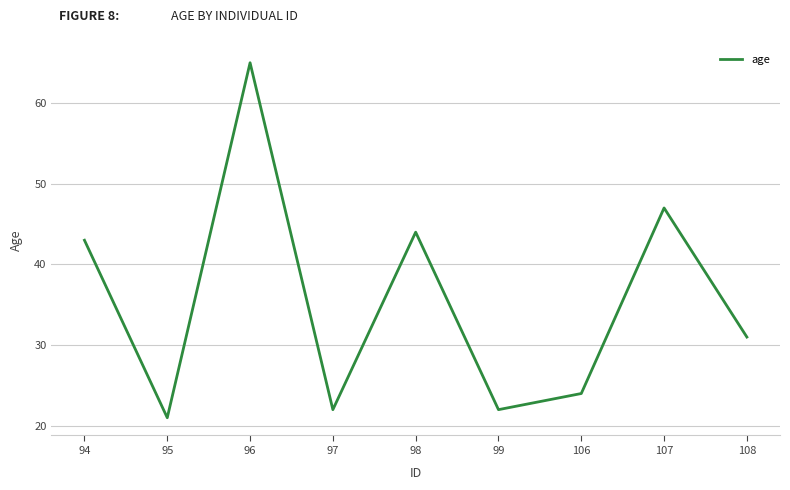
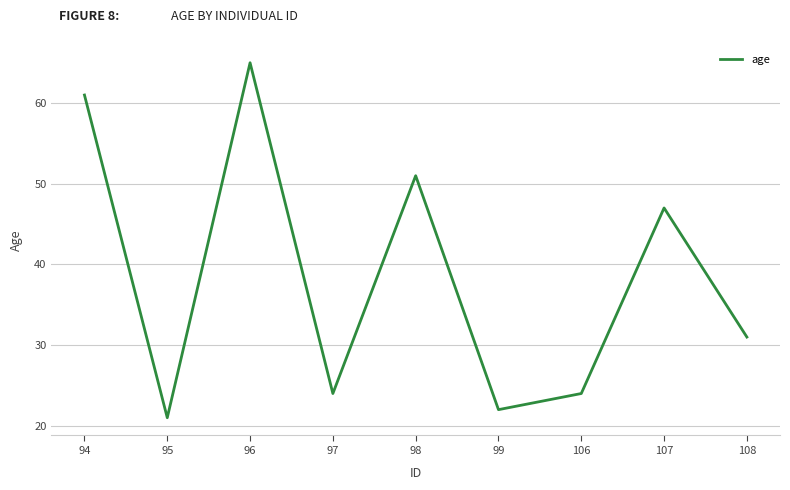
  {
-   "94": 43,
+   "94": 61,
    "95": 21,
    "96": 65,
-   "97": 22,
-   "98": 44,
+   "97": 24,
+   "98": 51,
    "99": 22,
    "106": 24,
    "107": 47,
    "108": 31
  }
